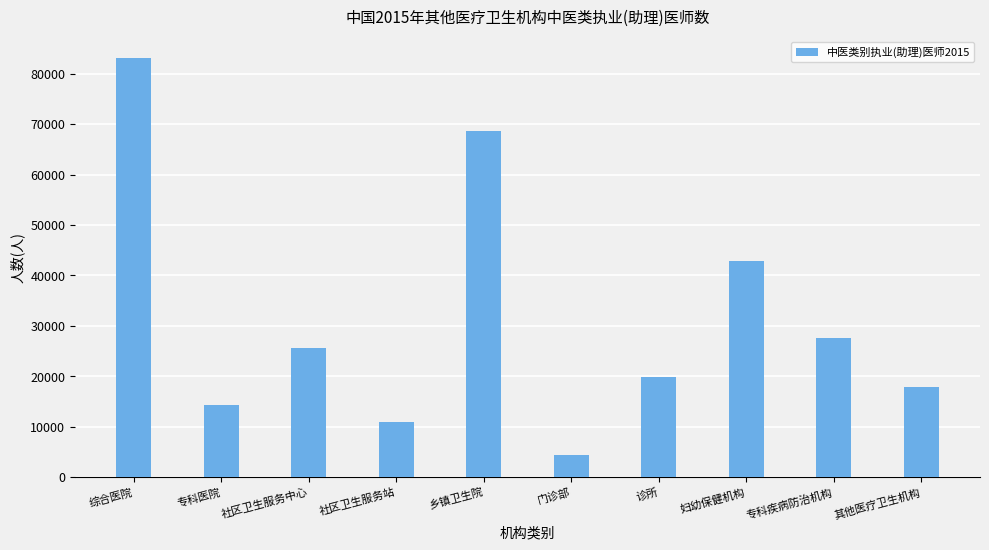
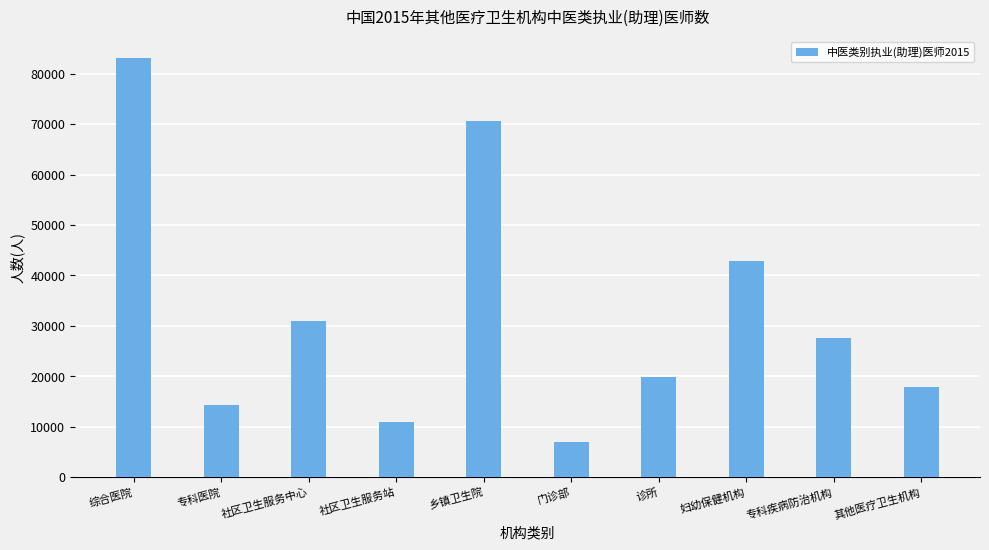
  {
    "综合医院": 83000,
    "专科医院": 14000,
-   "社区卫生服务中心": 26000,
+   "社区卫生服务中心": 31000,
    "社区卫生服务站": 11000,
-   "乡镇卫生院": 69000,
-   "门诊部": 4000,
+   "乡镇卫生院": 71000,
+   "门诊部": 7000,
    "诊所": 20000,
    "妇幼保健机构": 43000,
    "专科疾病防治机构": 28000,
    "其他医疗卫生机构": 18000
  }
